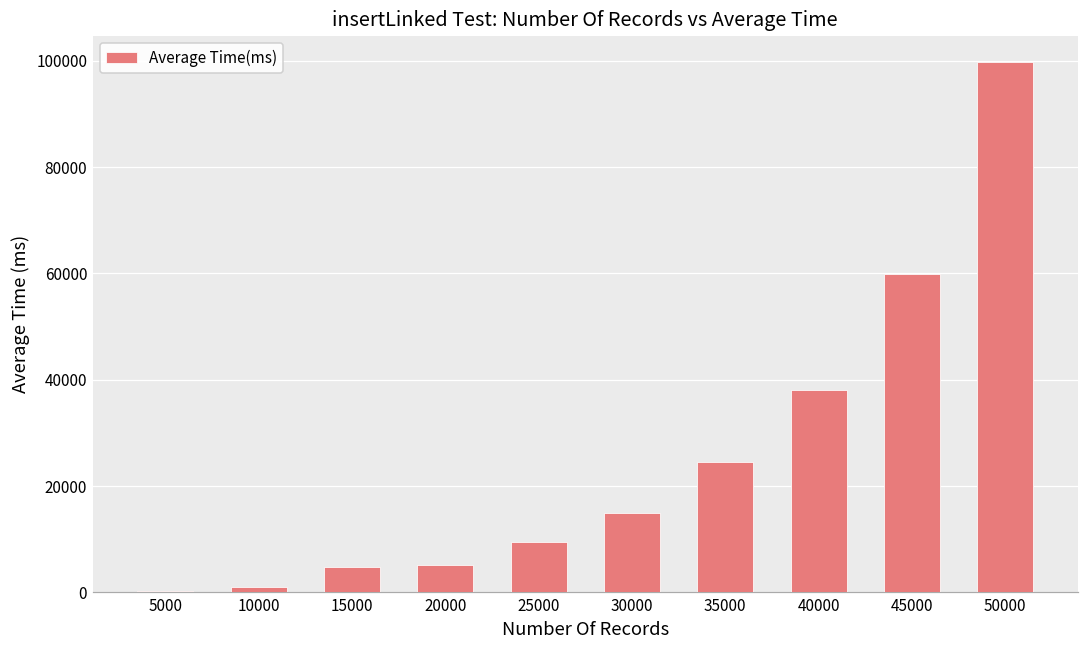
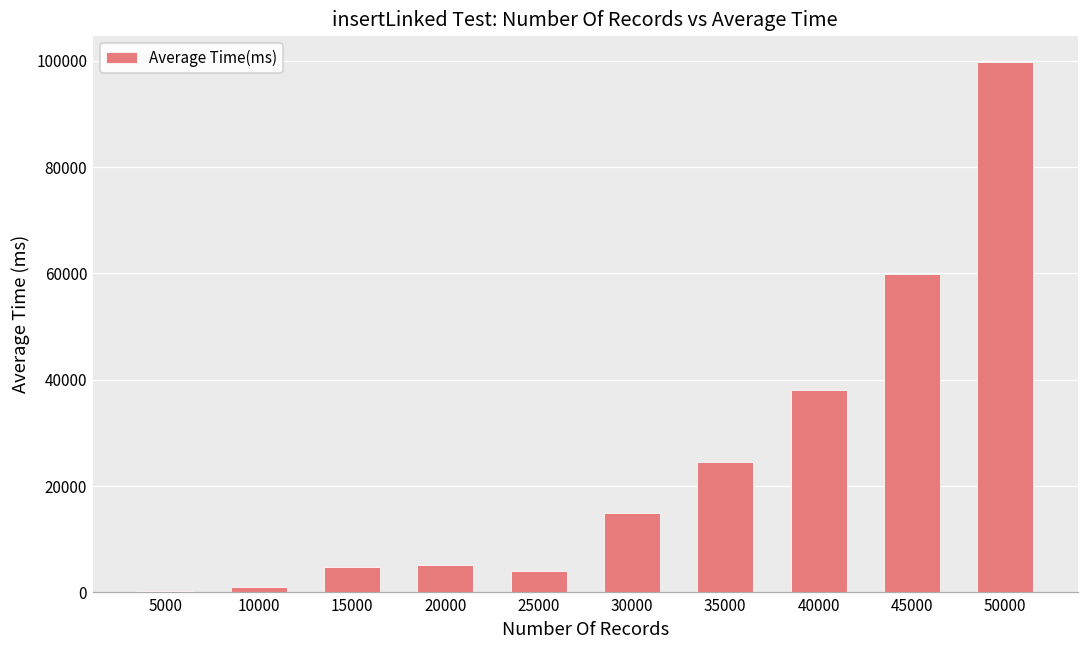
  {
    "10000": 1000,
    "15000": 5000,
    "20000": 5000,
-   "25000": 10000,
+   "25000": 4000,
    "30000": 15000,
    "35000": 25000,
    "40000": 38000,
    "45000": 60000,
    "50000": 100000
  }
